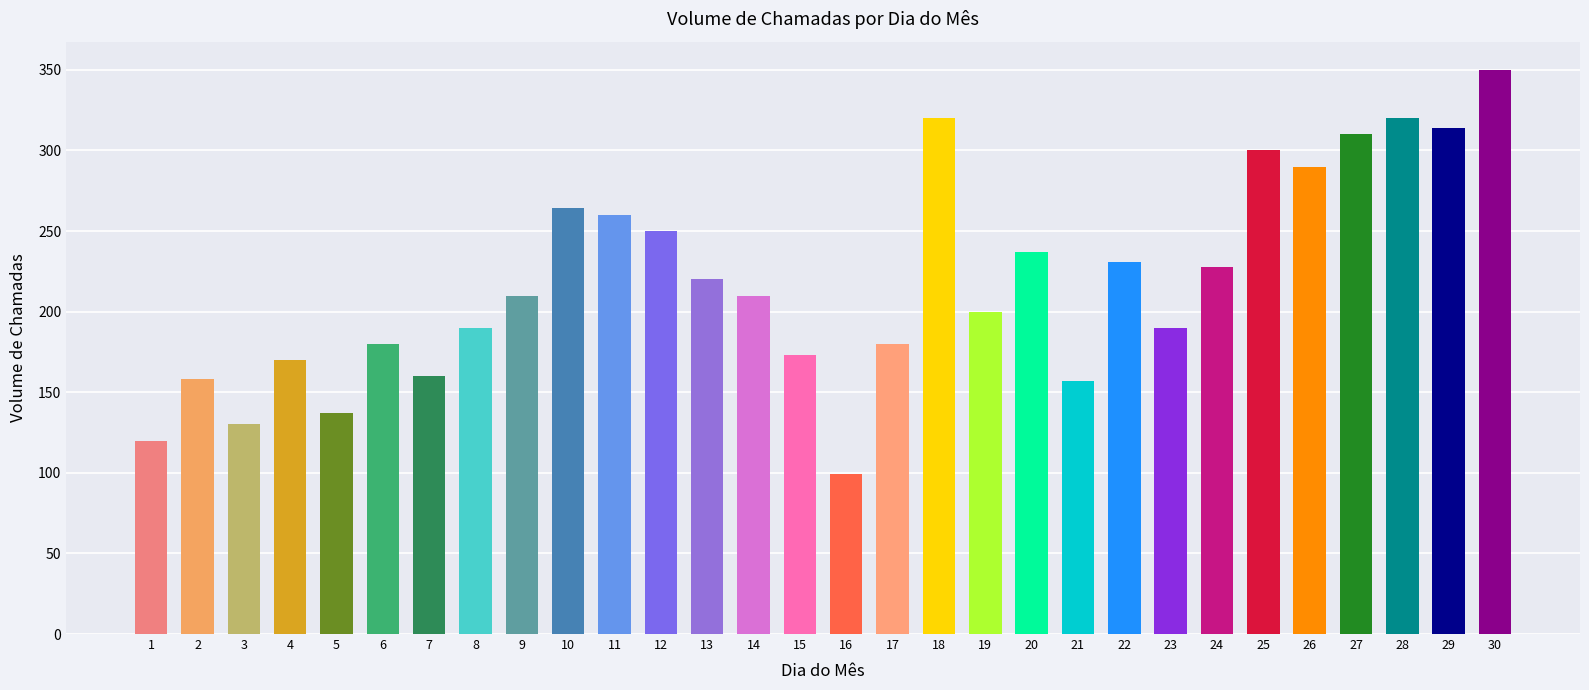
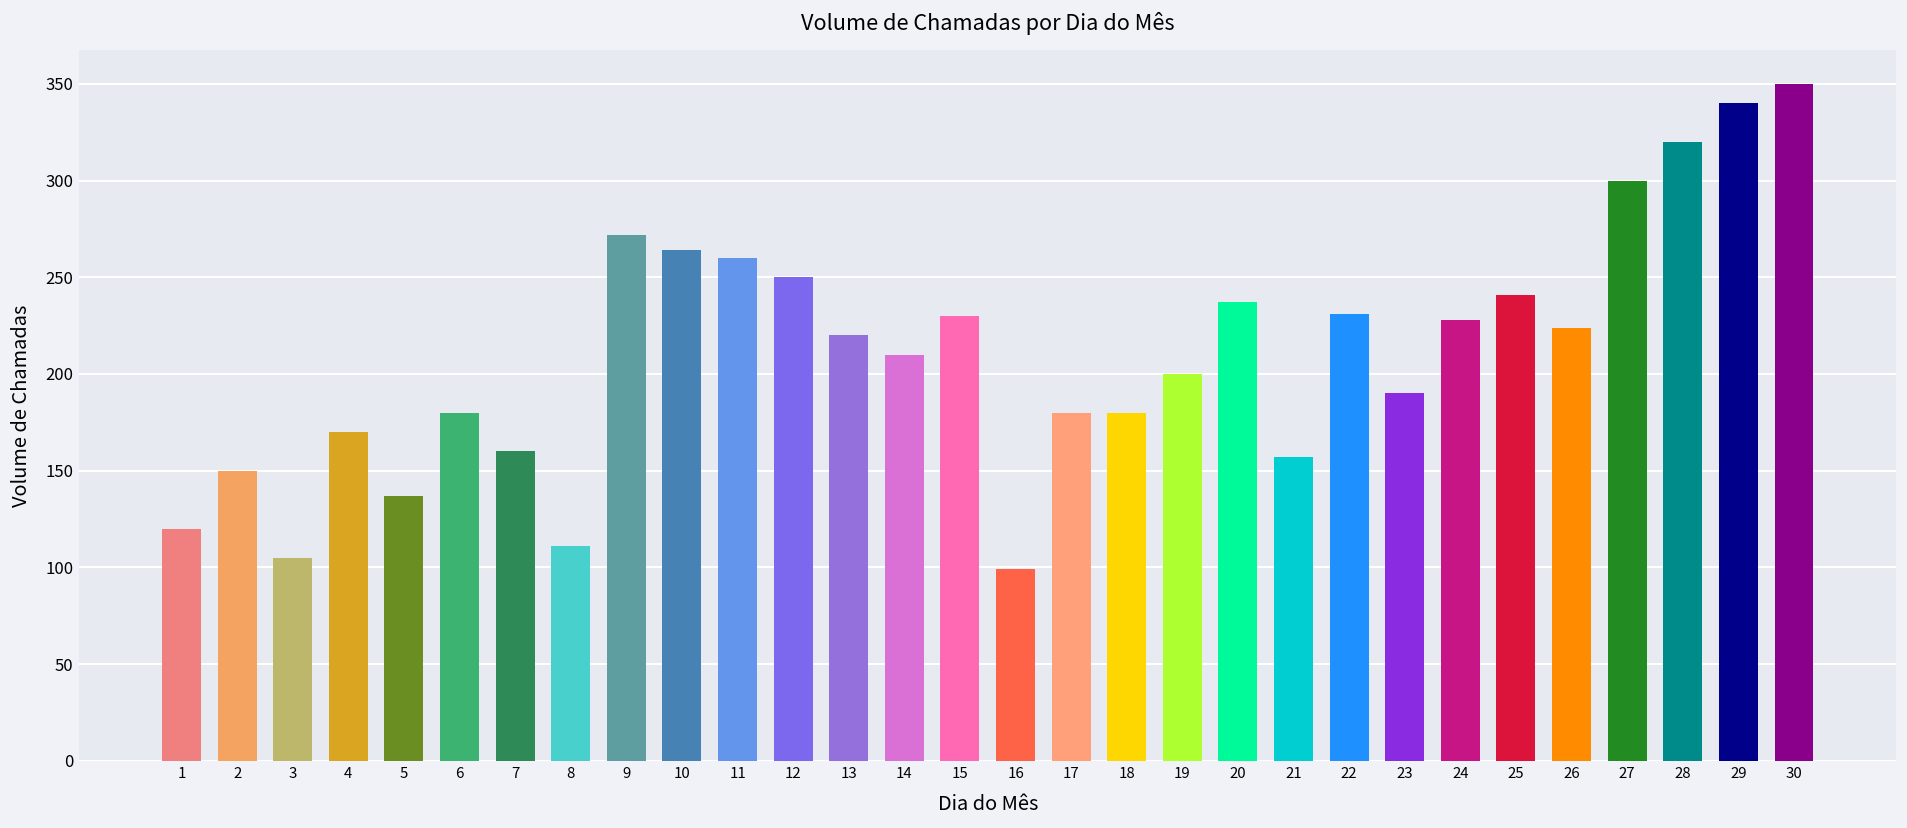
  {
    "1": 120,
-   "2": 158,
-   "3": 130,
+   "2": 150,
+   "3": 105,
    "4": 170,
    "5": 137,
    "6": 180,
    "7": 160,
-   "8": 190,
-   "9": 210,
+   "8": 111,
+   "9": 272,
    "10": 264,
    "11": 260,
    "12": 250,
    "13": 220,
    "14": 210,
-   "15": 173,
+   "15": 230,
    "16": 99,
    "17": 180,
-   "18": 320,
+   "18": 180,
    "19": 200,
    "20": 237,
    "21": 157,
    "22": 231,
    "23": 190,
    "24": 228,
-   "25": 300,
-   "26": 290,
-   "27": 310,
+   "25": 241,
+   "26": 224,
+   "27": 300,
    "28": 320,
-   "29": 314,
+   "29": 340,
    "30": 350
  }
